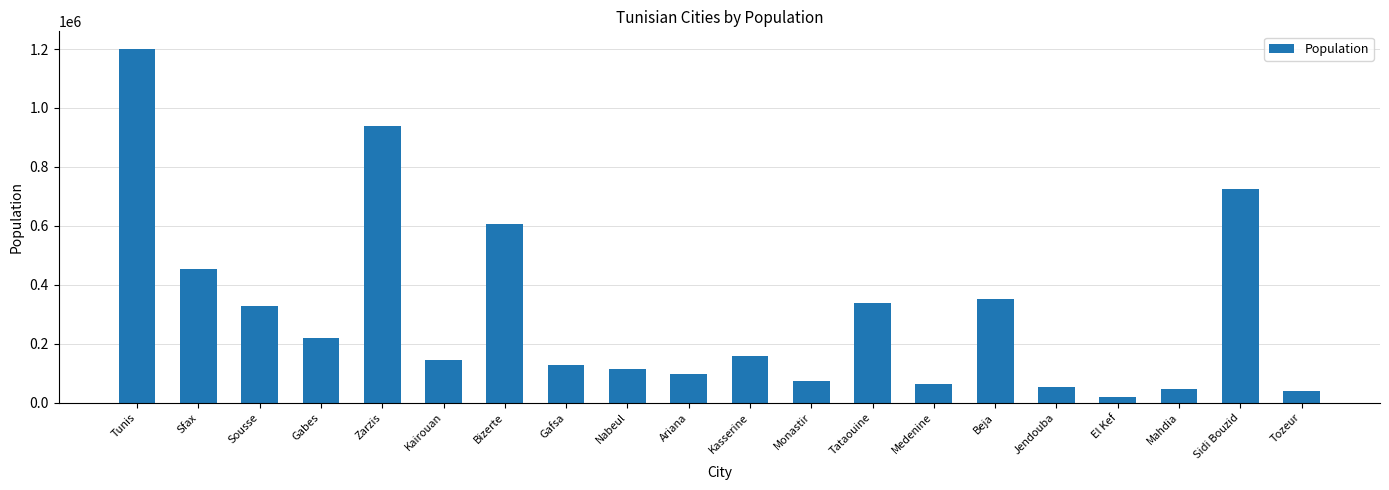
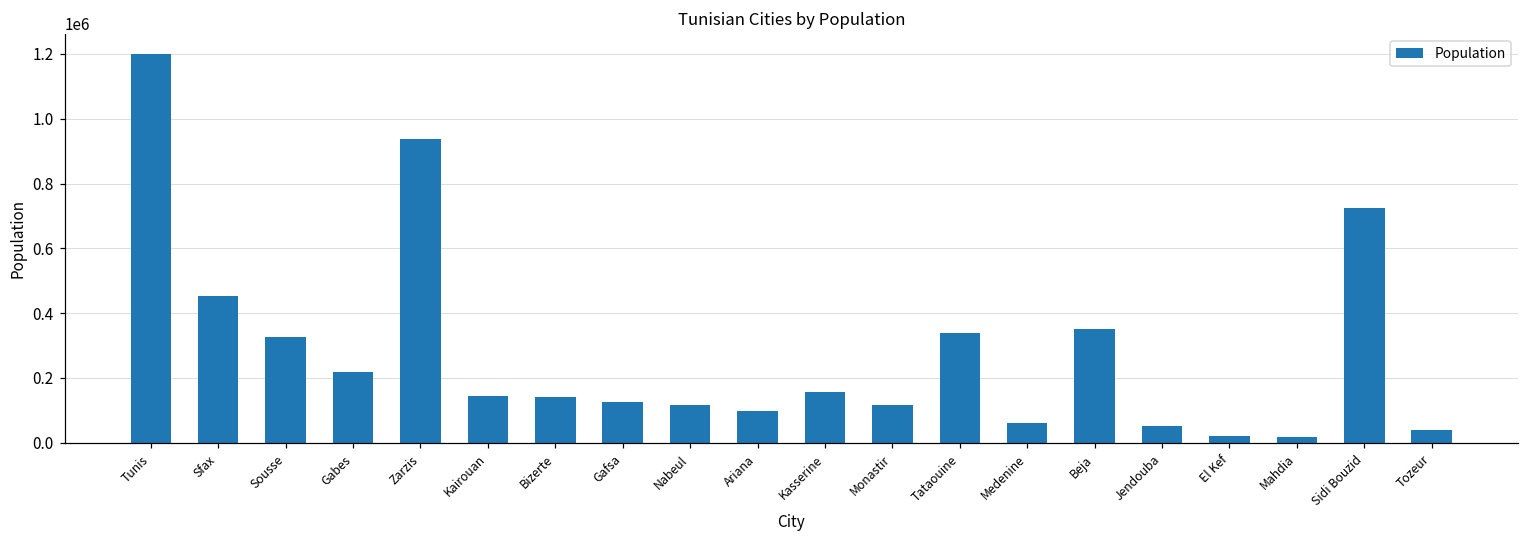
  {
    "Tunis": 1200000,
    "Sfax": 450000,
    "Sousse": 330000,
    "Gabes": 220000,
    "Zarzis": 940000,
    "Kairouan": 140000,
-   "Bizerte": 610000,
+   "Bizerte": 140000,
    "Gafsa": 130000,
    "Nabeul": 120000,
    "Ariana": 100000,
    "Kasserine": 160000,
-   "Monastir": 70000,
+   "Monastir": 120000,
    "Tataouine": 340000,
    "Medenine": 60000,
    "Beja": 350000,
    "Jendouba": 50000,
    "El Kef": 20000,
-   "Mahdia": 50000,
+   "Mahdia": 20000,
    "Sidi Bouzid": 720000,
    "Tozeur": 40000
  }
